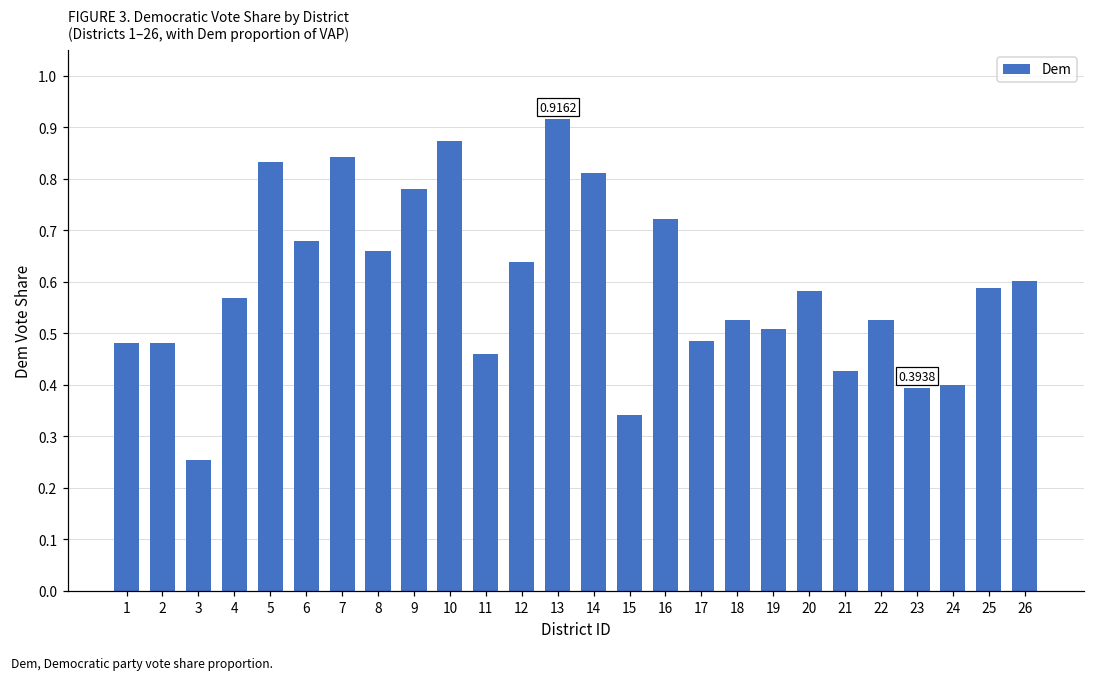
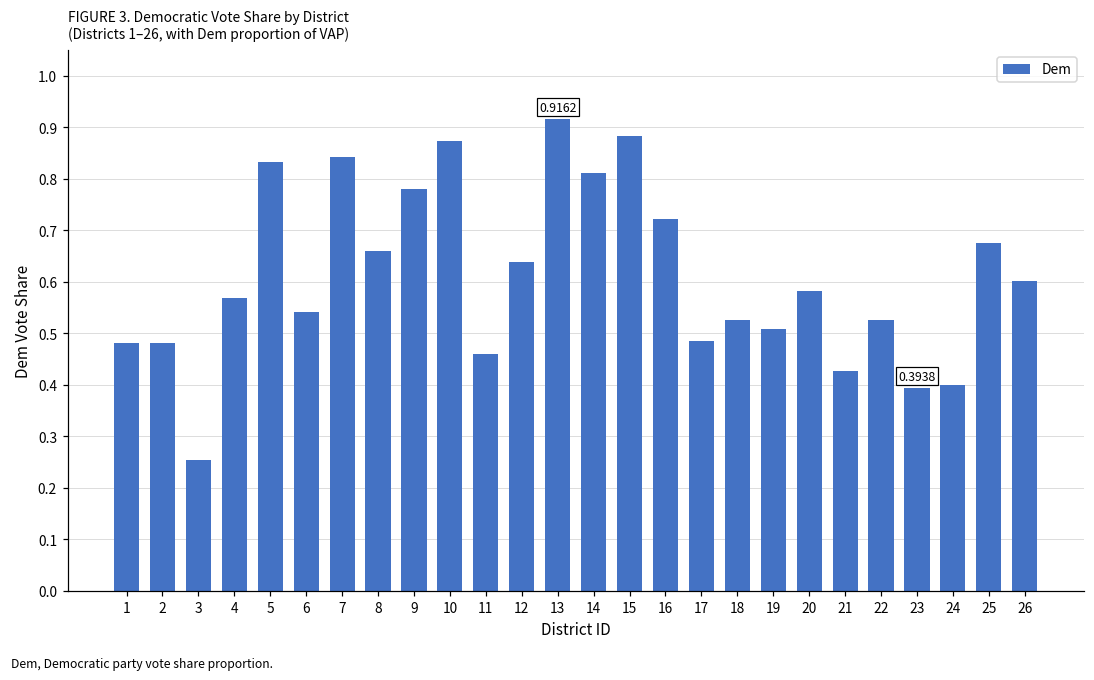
  {
    "1": 0.48,
    "2": 0.48,
    "3": 0.25,
    "4": 0.57,
    "5": 0.83,
-   "6": 0.68,
+   "6": 0.54,
    "7": 0.84,
    "8": 0.66,
    "9": 0.78,
    "10": 0.87,
    "11": 0.46,
    "12": 0.64,
    "14": 0.81,
-   "15": 0.34,
+   "15": 0.88,
    "16": 0.72,
    "17": 0.48,
    "18": 0.53,
    "19": 0.51,
    "20": 0.58,
    "21": 0.43,
    "22": 0.53,
    "24": 0.40,
-   "25": 0.59,
+   "25": 0.67,
    "26": 0.60
  }
